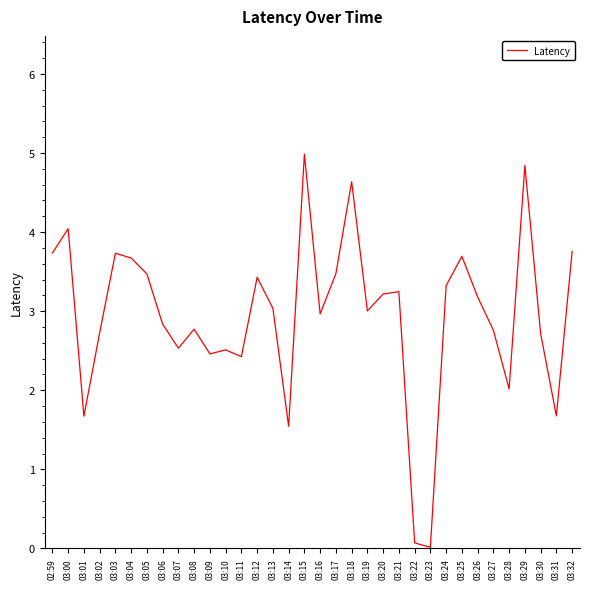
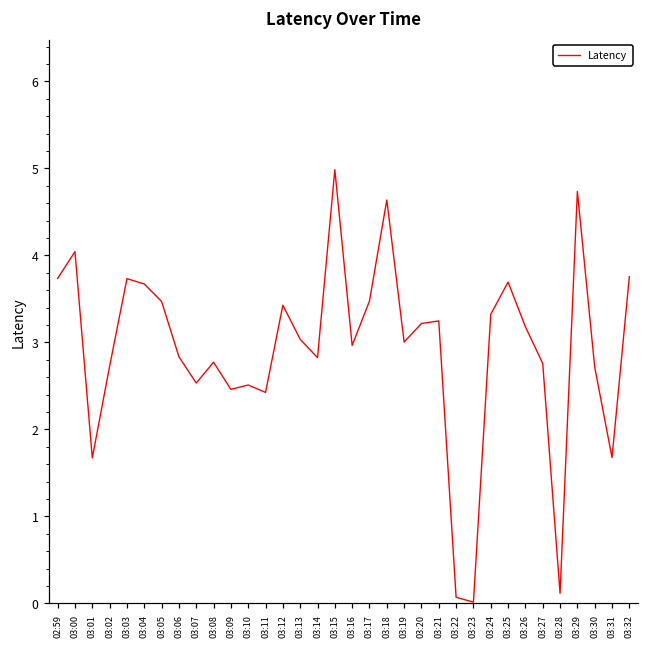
  {
    "02:59": 3.7,
    "03:00": 4.0,
    "03:01": 1.7,
    "03:02": 2.7,
    "03:03": 3.7,
    "03:04": 3.7,
    "03:05": 3.5,
    "03:06": 2.8,
    "03:07": 2.5,
    "03:08": 2.8,
    "03:09": 2.5,
    "03:10": 2.5,
    "03:11": 2.4,
    "03:12": 3.4,
    "03:13": 3.0,
-   "03:14": 1.5,
+   "03:14": 2.8,
    "03:15": 5.0,
    "03:16": 3.0,
    "03:17": 3.5,
    "03:18": 4.6,
    "03:19": 3.0,
    "03:20": 3.2,
    "03:21": 3.2,
    "03:22": 0.1,
    "03:23": 0.0,
    "03:24": 3.3,
    "03:25": 3.7,
    "03:26": 3.2,
    "03:27": 2.8,
-   "03:28": 2.0,
-   "03:29": 4.8,
+   "03:28": 0.1,
+   "03:29": 4.7,
    "03:30": 2.7,
    "03:31": 1.7,
    "03:32": 3.8
  }
